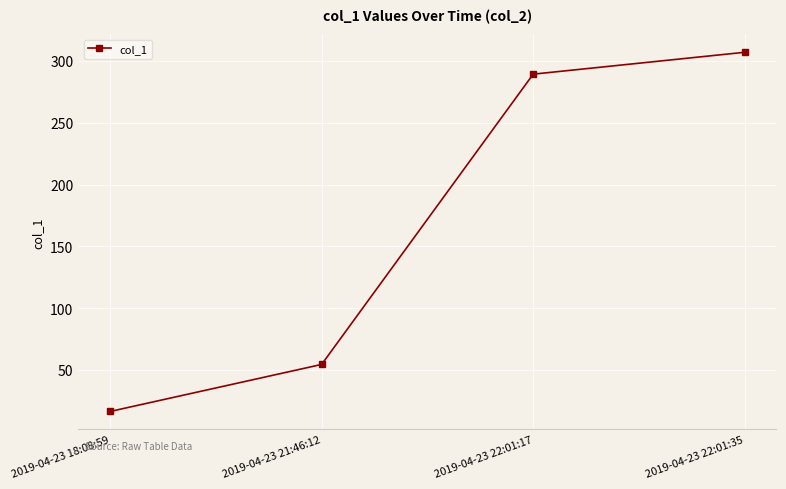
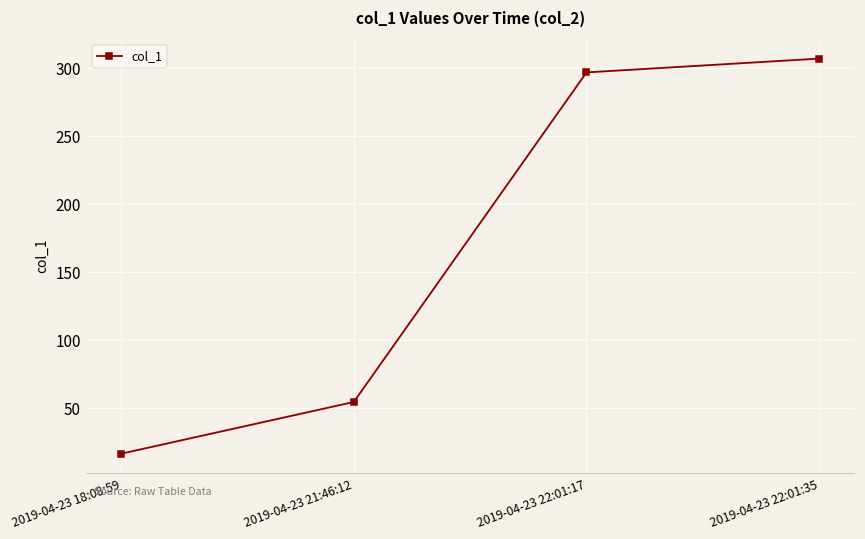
  {
    "2019-04-23 18:08:59": 16,
    "2019-04-23 21:46:12": 54,
-   "2019-04-23 22:01:17": 289,
+   "2019-04-23 22:01:17": 297,
    "2019-04-23 22:01:35": 307
  }
